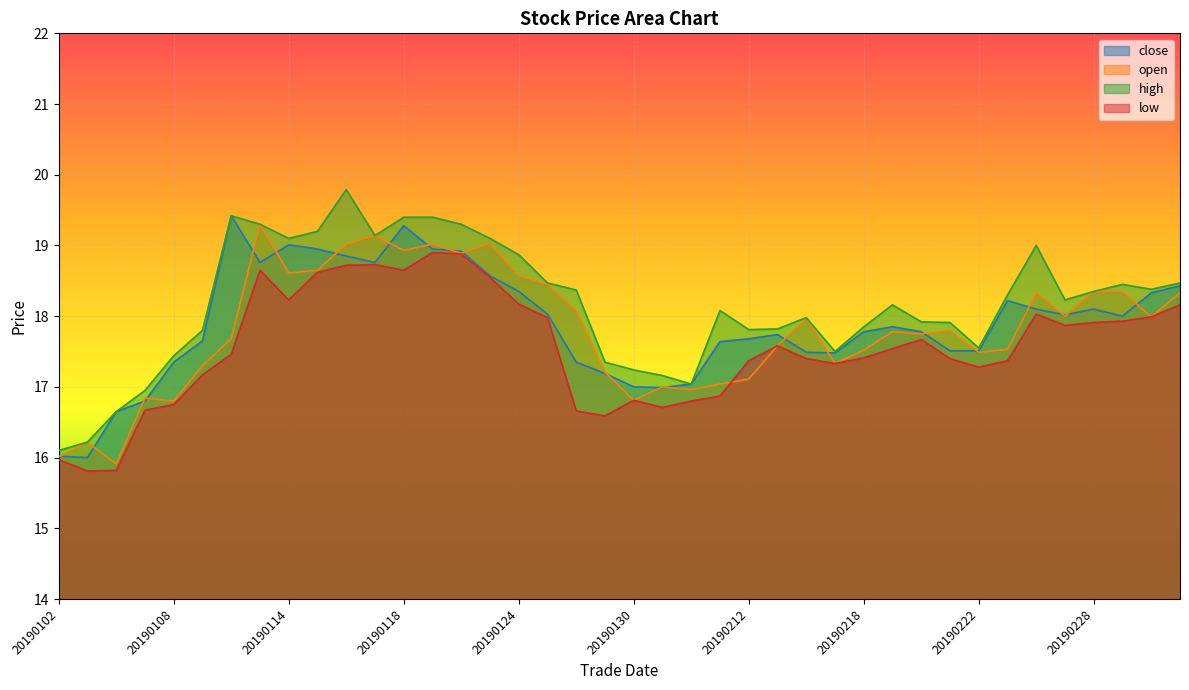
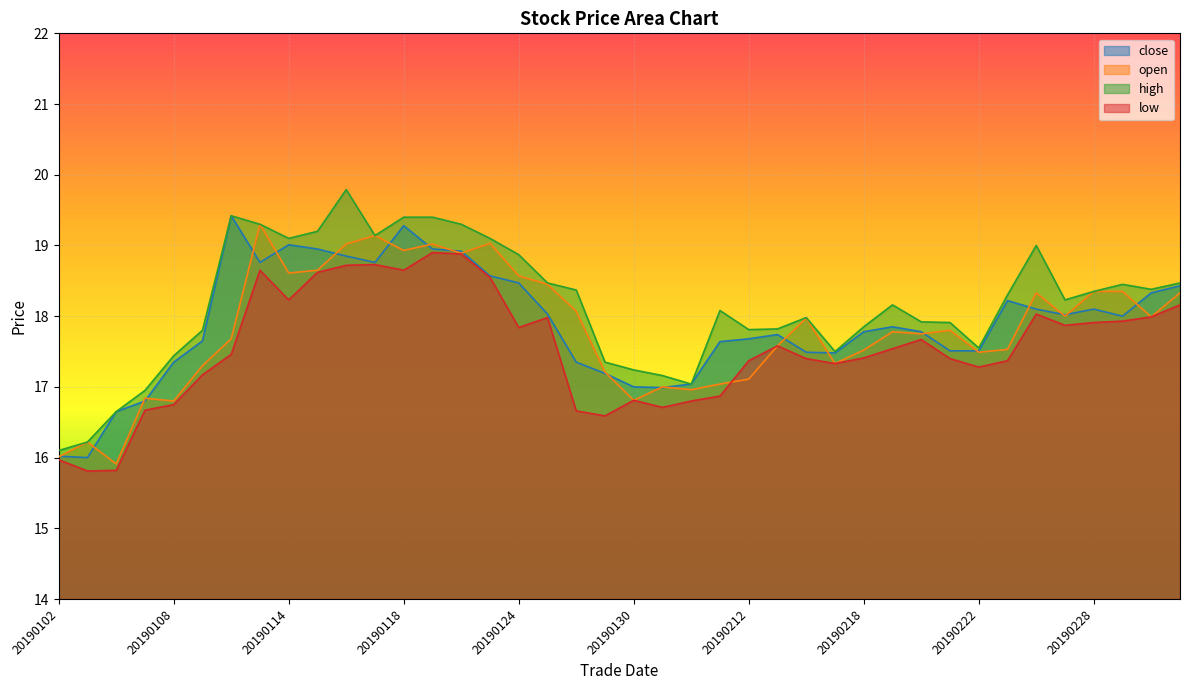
  {
    "close": {
      "20190108": 17.4,
      "20190114": 19.0,
      "20190118": 19.3,
-     "20190124": 18.4,
+     "20190124": 18.5,
      "20190130": 17.0,
      "20190212": 17.7,
      "20190218": 17.8,
      "20190228": 18.1
    },
    "open": {
      "20190108": 16.8,
      "20190114": 18.6,
      "20190118": 18.9,
      "20190124": 18.6,
      "20190212": 17.1,
      "20190218": 17.5
    },
    "high": {
      "20190102": 16.1,
      "20190108": 17.4,
      "20190114": 19.1,
      "20190118": 19.4,
      "20190124": 18.9,
      "20190130": 17.2,
      "20190212": 17.8,
      "20190218": 17.9,
      "20190222": 17.6
    },
    "low": {
      "20190102": 16.0,
      "20190108": 16.8,
      "20190114": 18.2,
      "20190118": 18.7,
-     "20190124": 18.2,
+     "20190124": 17.8,
      "20190212": 17.4,
      "20190218": 17.4,
      "20190222": 17.3,
      "20190228": 17.9
    }
  }
